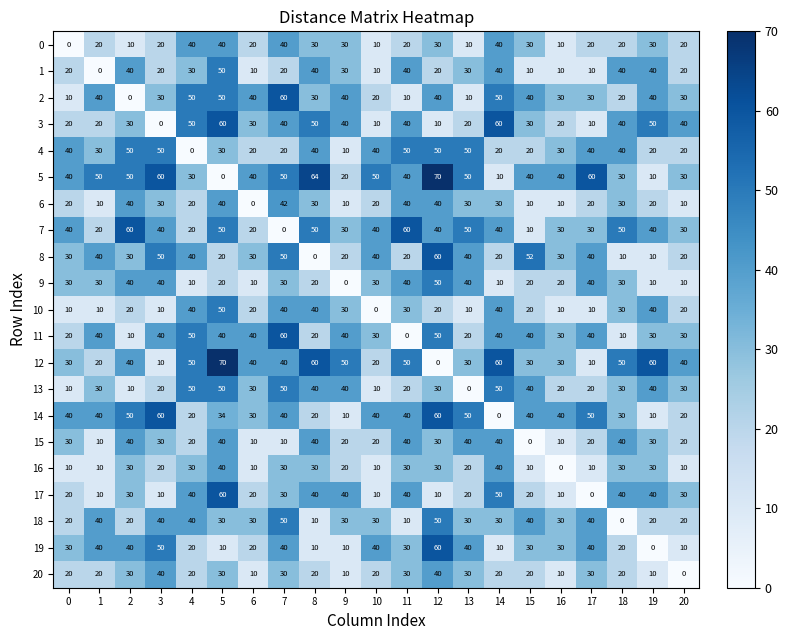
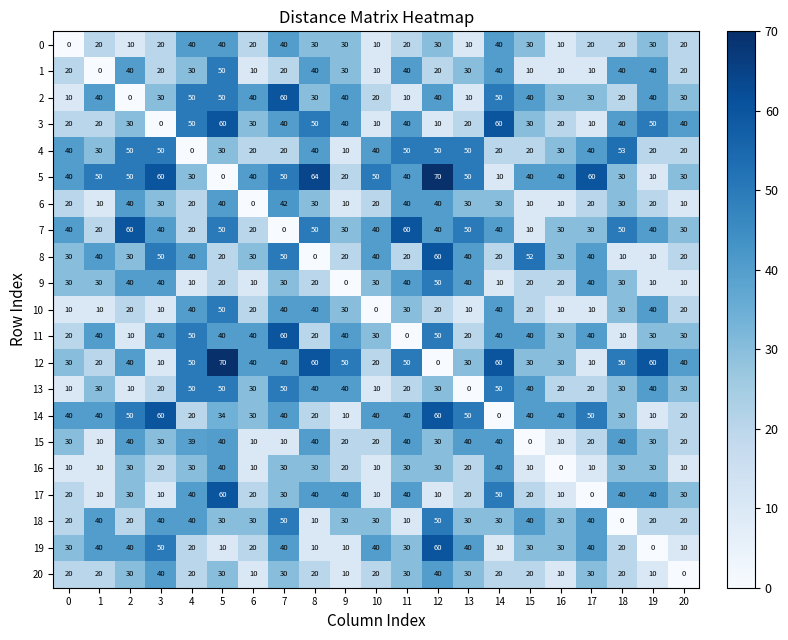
  {
    "4": {
      "0": 40,
      "1": 30,
      "2": 50,
      "3": 50,
      "4": 0,
      "5": 30,
      "6": 20,
      "7": 20,
      "8": 40,
      "9": 10,
      "10": 40,
      "11": 50,
      "12": 50,
      "13": 50,
      "14": 20,
      "15": 20,
      "16": 30,
      "17": 40,
-     "18": 40,
+     "18": 53,
      "19": 20,
      "20": 20
    },
    "15": {
      "0": 30,
      "1": 10,
      "2": 40,
      "3": 30,
-     "4": 20,
+     "4": 39,
      "5": 40,
      "6": 10,
      "7": 10,
      "8": 40,
      "9": 20,
      "10": 20,
      "11": 40,
      "12": 30,
      "13": 40,
      "14": 40,
      "15": 0,
      "16": 10,
      "17": 20,
      "18": 40,
      "19": 30,
      "20": 20
    }
  }
